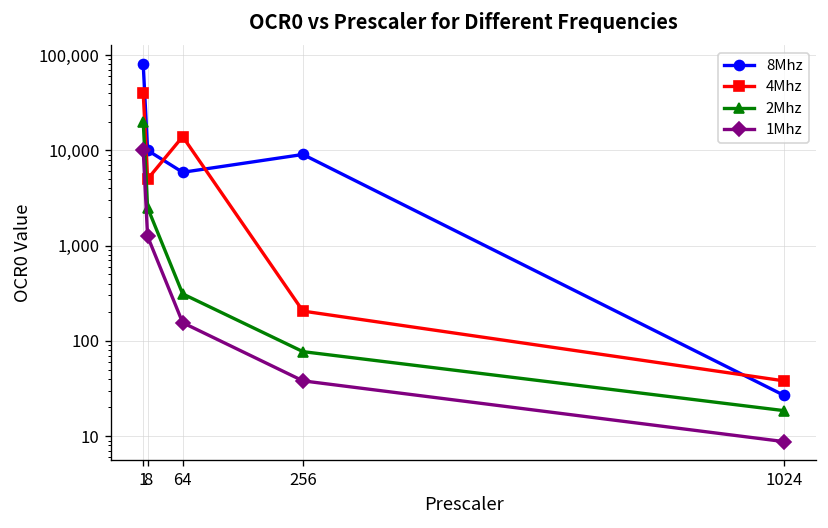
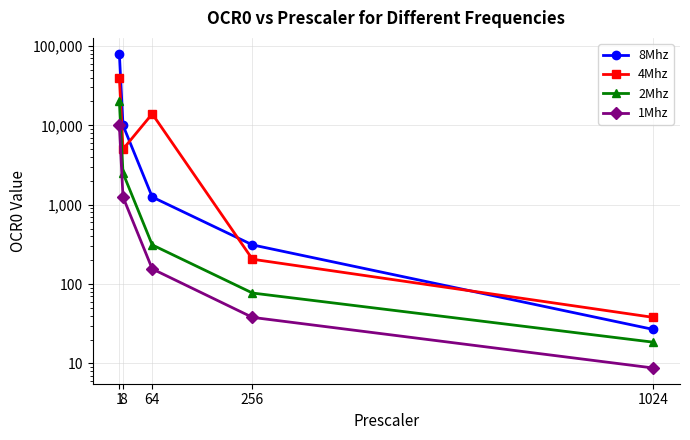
  {
    "8Mhz": {
-     "64": "6,000",
-     "256": "9,000",
+     "64": "1,200",
+     "256": "310",
      "1024": "27"
    },
    "4Mhz": {
      "64": "14,000",
      "256": "210",
      "1024": "40"
    },
    "2Mhz": {
      "64": "310",
      "256": "80",
      "1024": "19"
    },
    "1Mhz": {
      "64": "160",
      "256": "40",
      "1024": "9"
    }
  }
